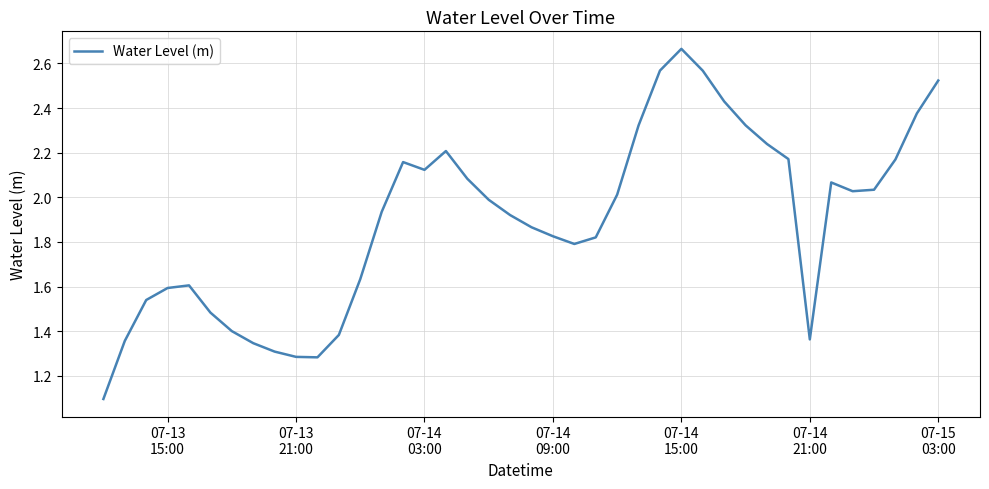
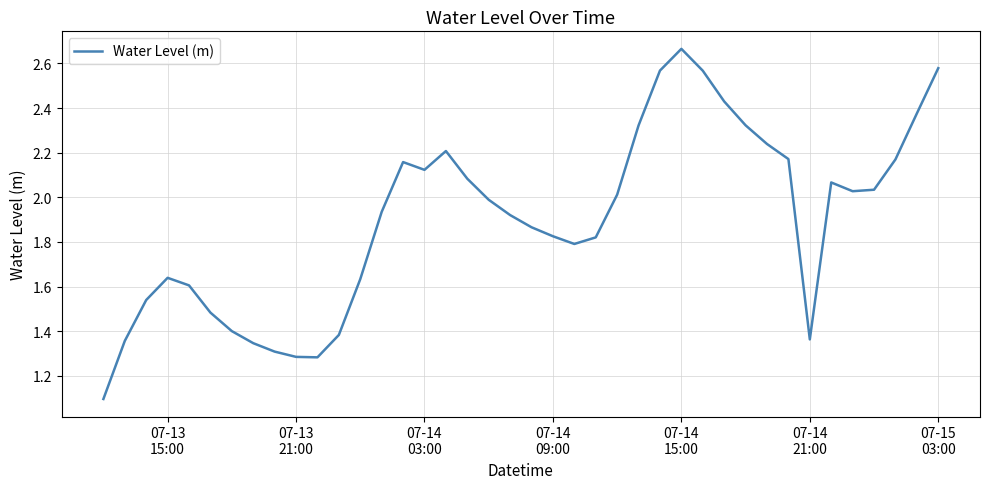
  {
-   "07-13 15:00": 1.59,
+   "07-13 15:00": 1.64,
    "07-13 21:00": 1.28,
    "07-14 03:00": 2.12,
    "07-14 09:00": 1.83,
    "07-14 15:00": 2.67,
    "07-14 21:00": 1.36,
-   "07-15 03:00": 2.52
+   "07-15 03:00": 2.58
  }
